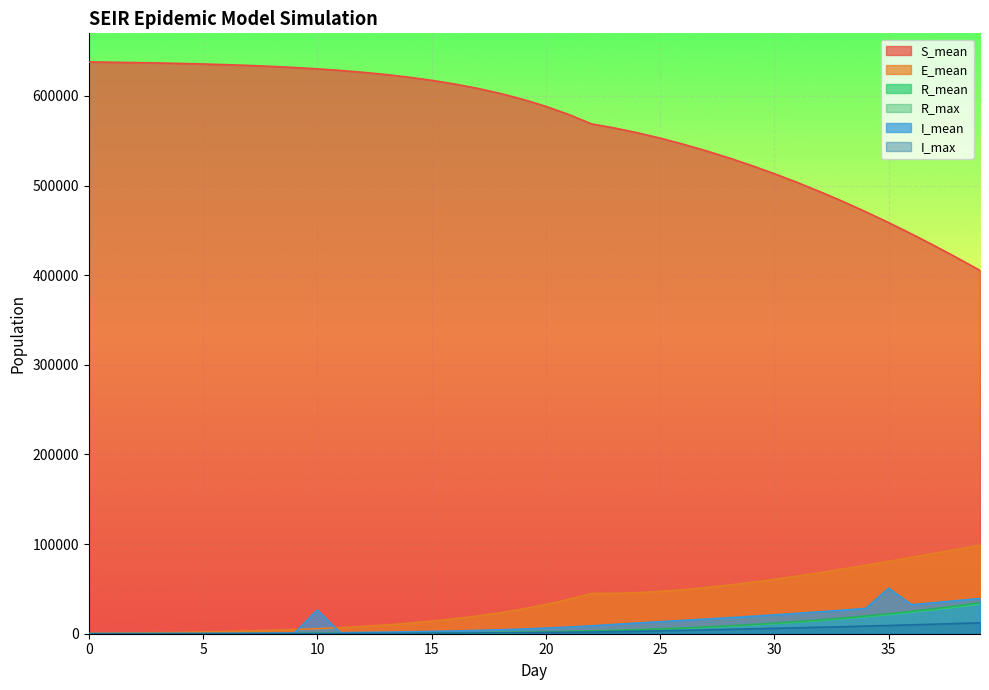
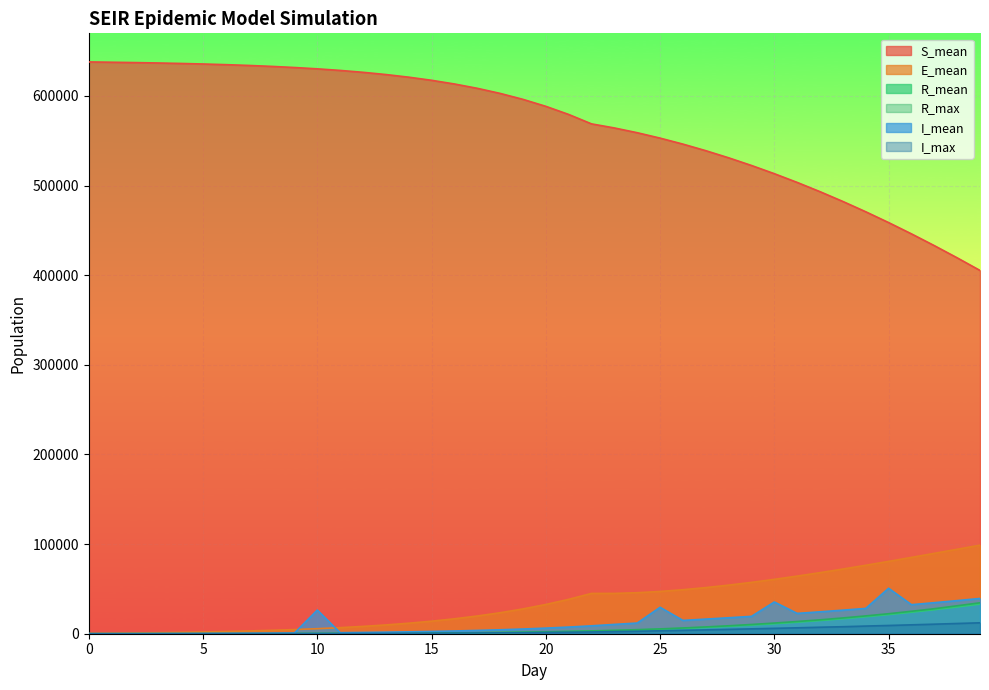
  {
    "I_mean": {
      "10": 30000,
      "20": 10000,
-     "25": 10000,
-     "30": 20000,
+     "25": 30000,
+     "30": 40000,
      "35": 50000
    }
  }
